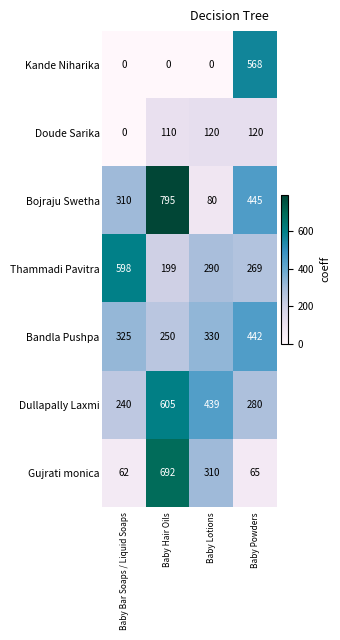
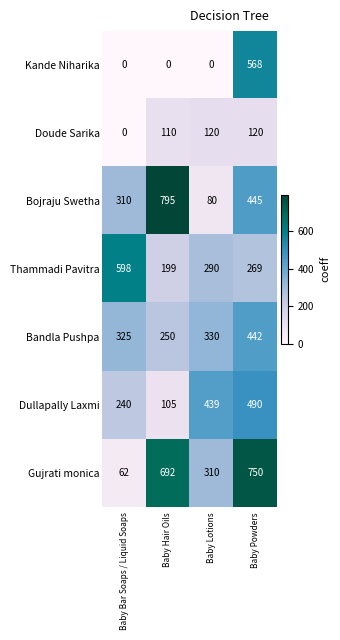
  {
    "Kande Niharika": {
      "Baby Bar Soaps / Liquid Soaps": 0,
      "Baby Hair Oils": 0,
      "Baby Lotions": 0,
      "Baby Powders": 568
    },
    "Doude Sarika": {
      "Baby Bar Soaps / Liquid Soaps": 0,
      "Baby Hair Oils": 110,
      "Baby Lotions": 120,
      "Baby Powders": 120
    },
    "Bojraju Swetha": {
      "Baby Bar Soaps / Liquid Soaps": 310,
      "Baby Hair Oils": 795,
      "Baby Lotions": 80,
      "Baby Powders": 445
    },
    "Thammadi Pavitra": {
      "Baby Bar Soaps / Liquid Soaps": 598,
      "Baby Hair Oils": 199,
      "Baby Lotions": 290,
      "Baby Powders": 269
    },
    "Bandla Pushpa": {
      "Baby Bar Soaps / Liquid Soaps": 325,
      "Baby Hair Oils": 250,
      "Baby Lotions": 330,
      "Baby Powders": 442
    },
    "Dullapally Laxmi": {
      "Baby Bar Soaps / Liquid Soaps": 240,
-     "Baby Hair Oils": 605,
+     "Baby Hair Oils": 105,
      "Baby Lotions": 439,
-     "Baby Powders": 280
+     "Baby Powders": 490
    },
    "Gujrati monica": {
      "Baby Bar Soaps / Liquid Soaps": 62,
      "Baby Hair Oils": 692,
      "Baby Lotions": 310,
-     "Baby Powders": 65
+     "Baby Powders": 750
    }
  }
